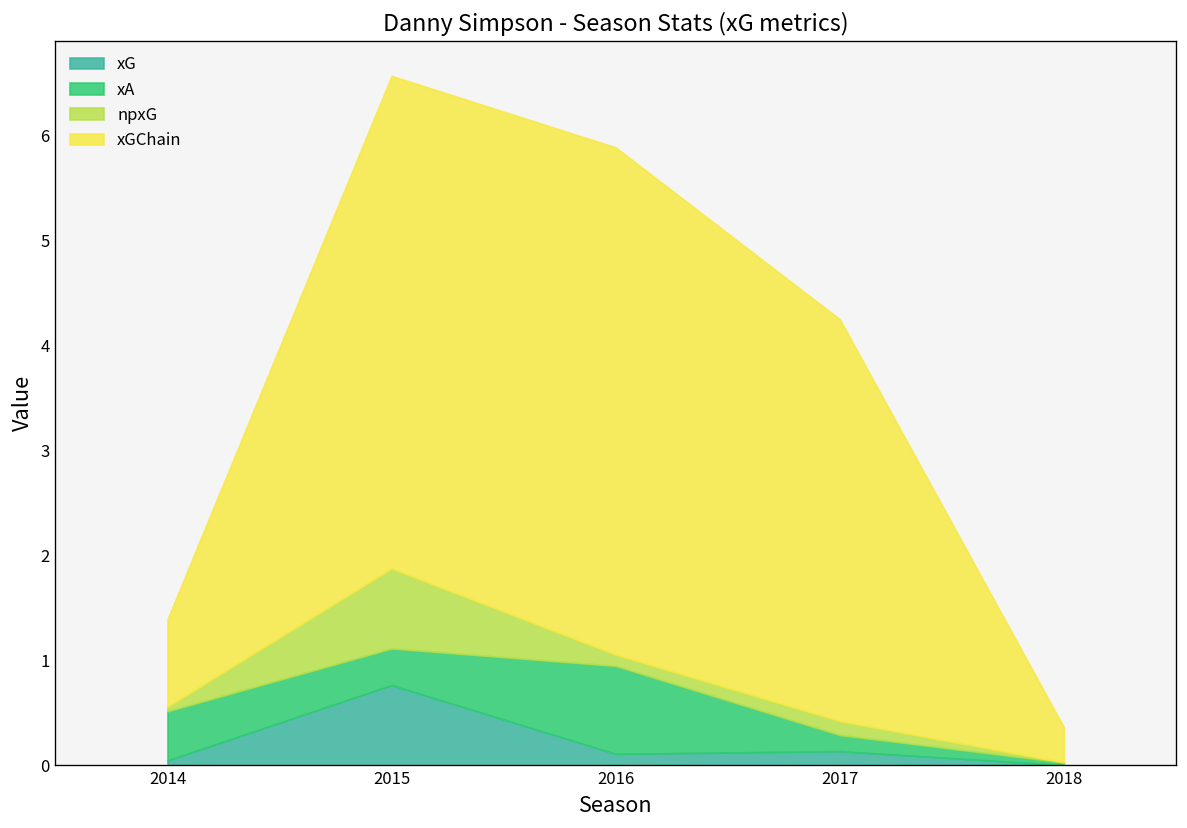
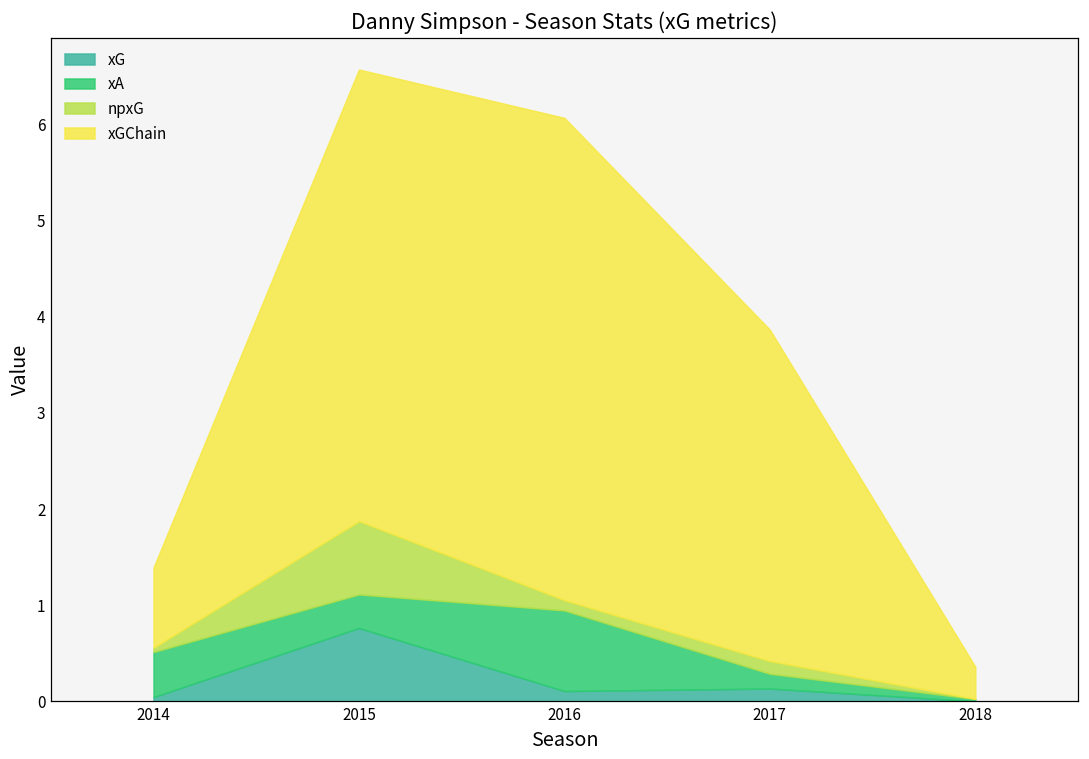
  {
    "npxG": {
      "2014": 0.0,
      "2015": 0.8,
      "2016": 0.1,
      "2017": 0.1
    },
    "xGChain": {
      "2014": 0.8,
      "2015": 4.7,
-     "2016": 4.8,
-     "2017": 3.8,
+     "2016": 5.0,
+     "2017": 3.4,
      "2018": 0.3
    }
  }
